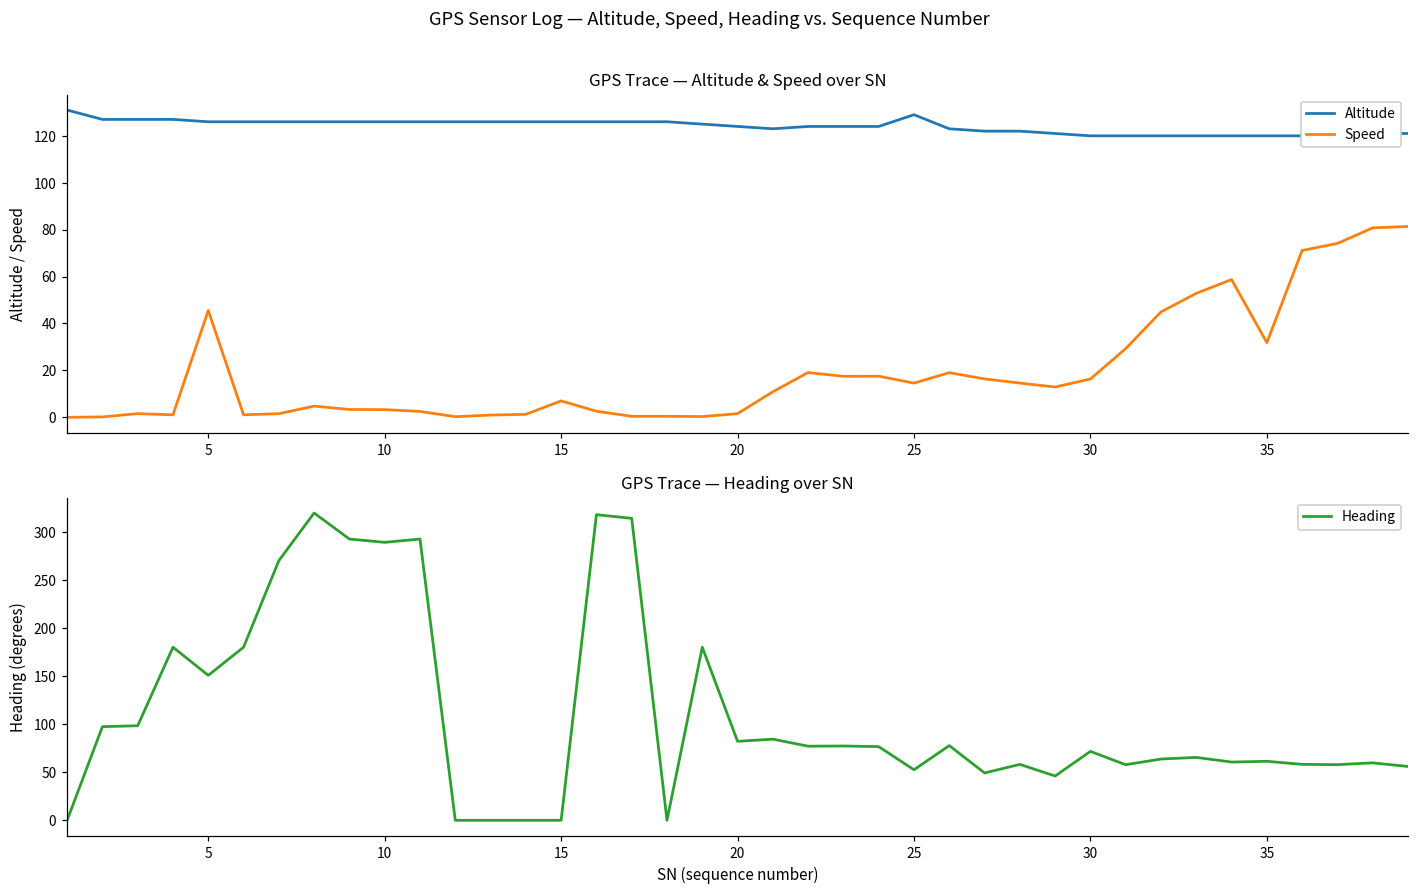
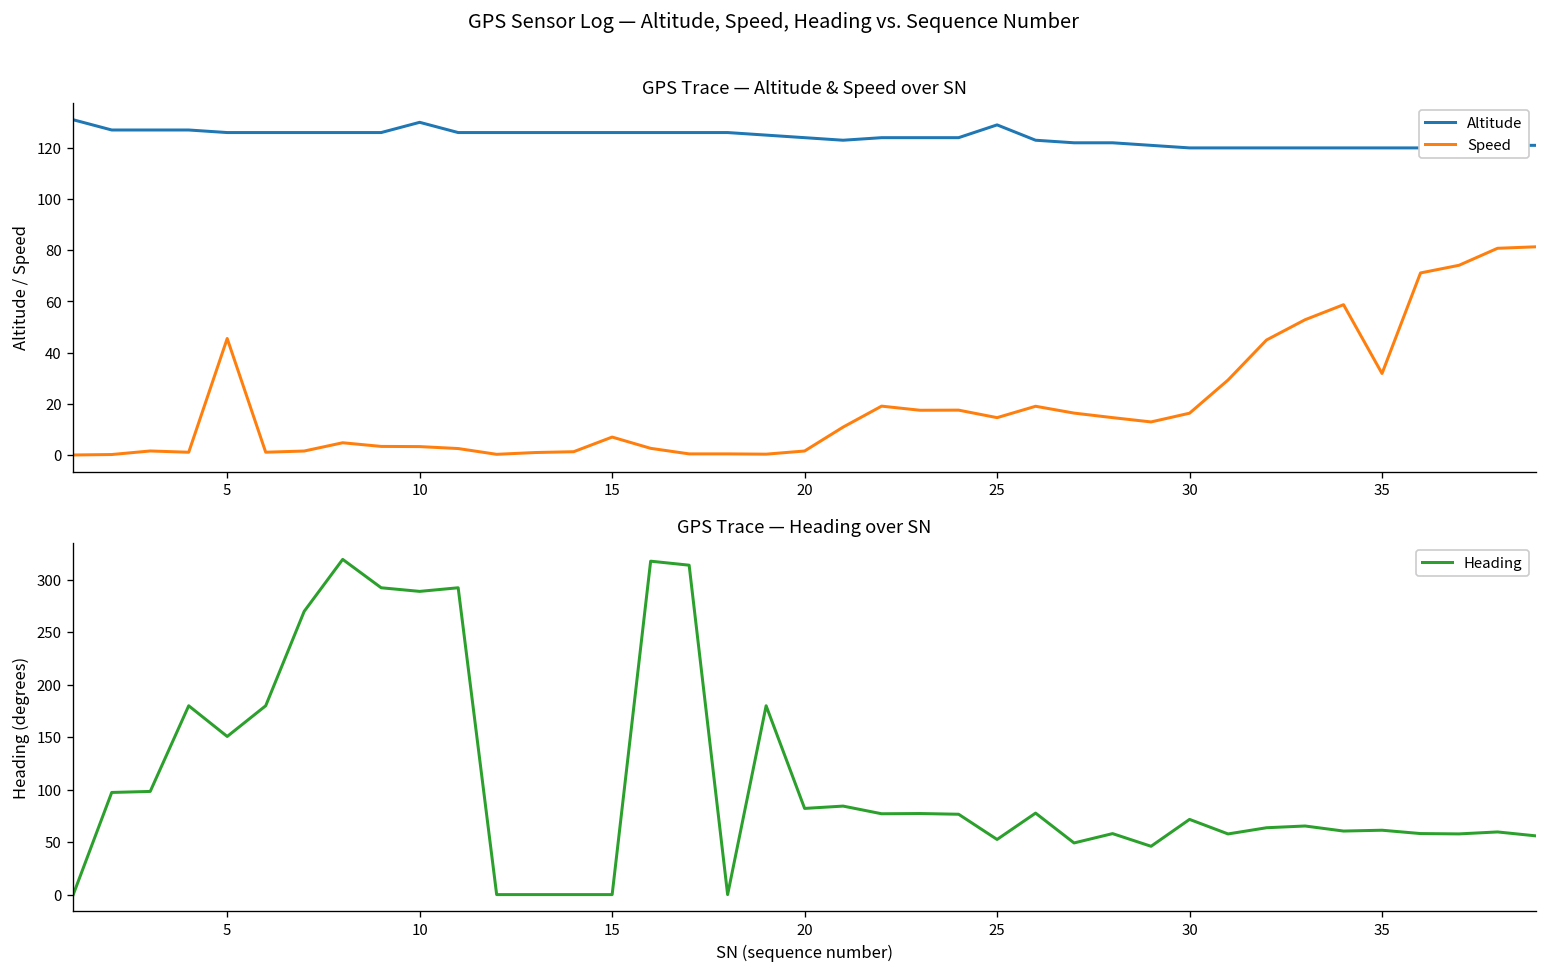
  {
    "GPS Trace — Altitude & Speed over SN": {
      "Altitude": {
        "5": 126,
-       "10": 126,
+       "10": 130,
        "15": 126,
        "20": 124,
        "25": 129,
        "30": 120,
        "35": 120
      },
      "Speed": {
        "5": 46,
        "10": 3,
        "15": 7,
        "20": 2,
        "25": 15,
        "30": 16,
        "35": 32
      }
    },
    "GPS Trace — Heading over SN": {
      "5": 150,
      "10": 290,
      "15": 0,
      "20": 80,
      "25": 50,
      "30": 70,
      "35": 60
    }
  }
